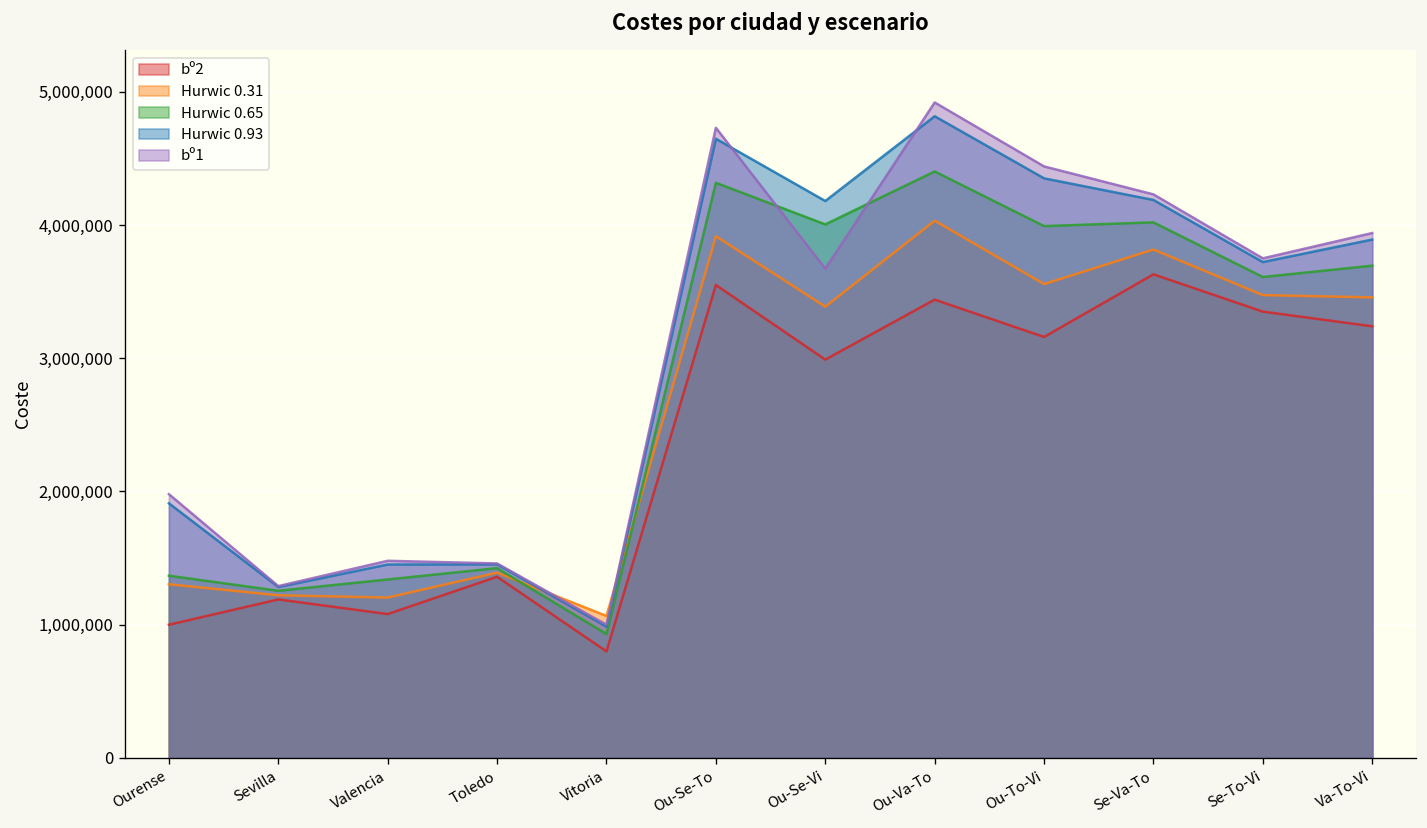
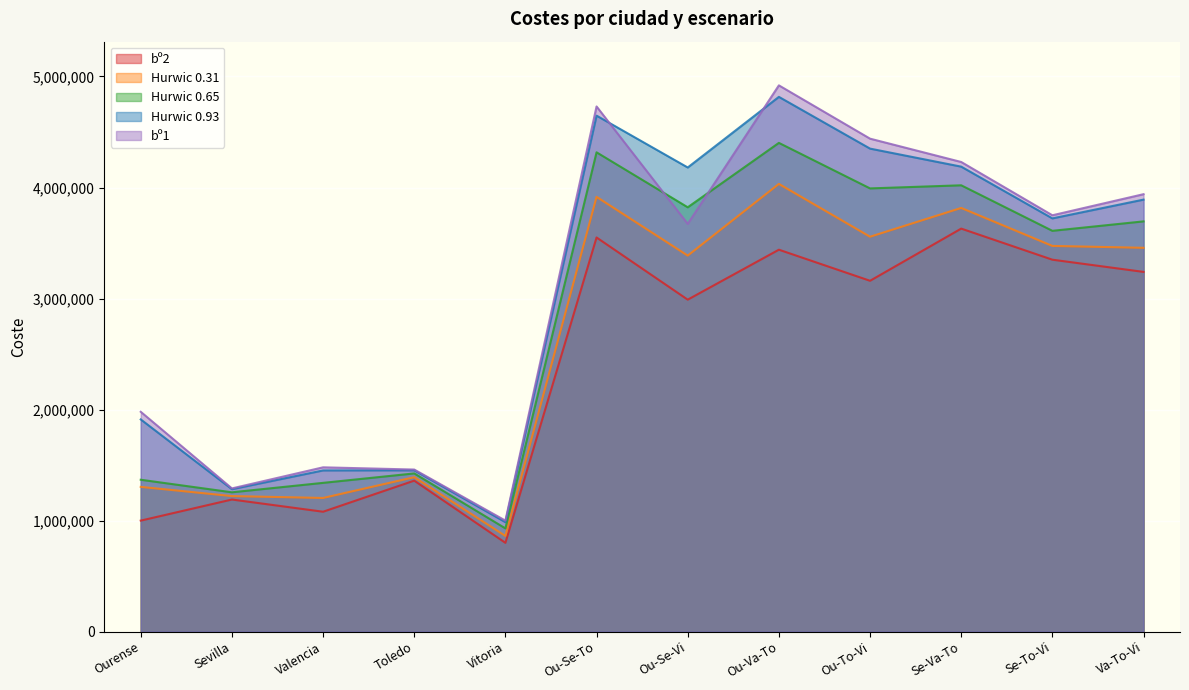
  {
    "bº2": {
      "Ourense": "1,000,000",
      "Sevilla": "1,190,000",
      "Valencia": "1,080,000",
      "Toledo": "1,360,000",
      "Vitoria": "800,000",
      "Ou-Se-To": "3,550,000",
      "Ou-Se-Vi": "2,990,000",
      "Ou-Va-To": "3,440,000",
      "Ou-To-Vi": "3,160,000",
      "Se-Va-To": "3,630,000",
      "Se-To-Vi": "3,350,000",
      "Va-To-Vi": "3,240,000"
    },
    "Hurwic 0.31": {
      "Ourense": "1,300,000",
      "Sevilla": "1,220,000",
      "Valencia": "1,200,000",
      "Toledo": "1,390,000",
-     "Vitoria": "1,070,000",
+     "Vitoria": "860,000",
      "Ou-Se-To": "3,920,000",
      "Ou-Se-Vi": "3,390,000",
      "Ou-Va-To": "4,030,000",
      "Ou-To-Vi": "3,560,000",
      "Se-Va-To": "3,820,000",
      "Se-To-Vi": "3,470,000",
      "Va-To-Vi": "3,460,000"
    },
    "Hurwic 0.65": {
      "Ourense": "1,370,000",
      "Sevilla": "1,260,000",
      "Valencia": "1,340,000",
      "Toledo": "1,430,000",
      "Vitoria": "930,000",
      "Ou-Se-To": "4,320,000",
-     "Ou-Se-Vi": "4,000,000",
+     "Ou-Se-Vi": "3,820,000",
      "Ou-Va-To": "4,400,000",
      "Ou-To-Vi": "3,990,000",
      "Se-Va-To": "4,020,000",
      "Se-To-Vi": "3,610,000",
      "Va-To-Vi": "3,700,000"
    },
    "Hurwic 0.93": {
      "Ourense": "1,910,000",
      "Valencia": "1,450,000",
      "Ou-Se-To": "4,650,000",
      "Ou-Se-Vi": "4,180,000",
      "Ou-Va-To": "4,820,000",
      "Ou-To-Vi": "4,350,000",
      "Se-Va-To": "4,190,000",
      "Se-To-Vi": "3,720,000",
      "Va-To-Vi": "3,890,000"
    },
    "bº1": {
      "Ourense": "1,980,000",
      "Valencia": "1,480,000",
      "Ou-Se-To": "4,730,000",
      "Ou-Se-Vi": "3,670,000",
      "Ou-Va-To": "4,920,000",
      "Ou-To-Vi": "4,440,000",
      "Se-Va-To": "4,230,000",
      "Se-To-Vi": "3,750,000",
      "Va-To-Vi": "3,940,000"
    }
  }
